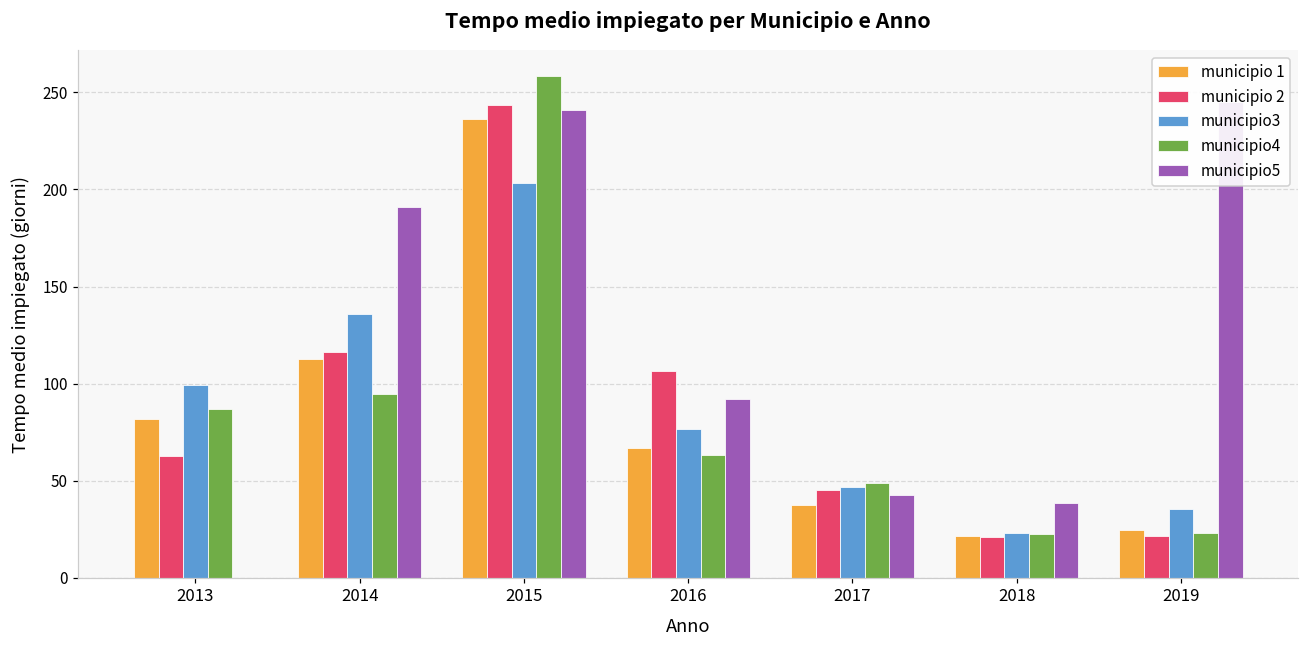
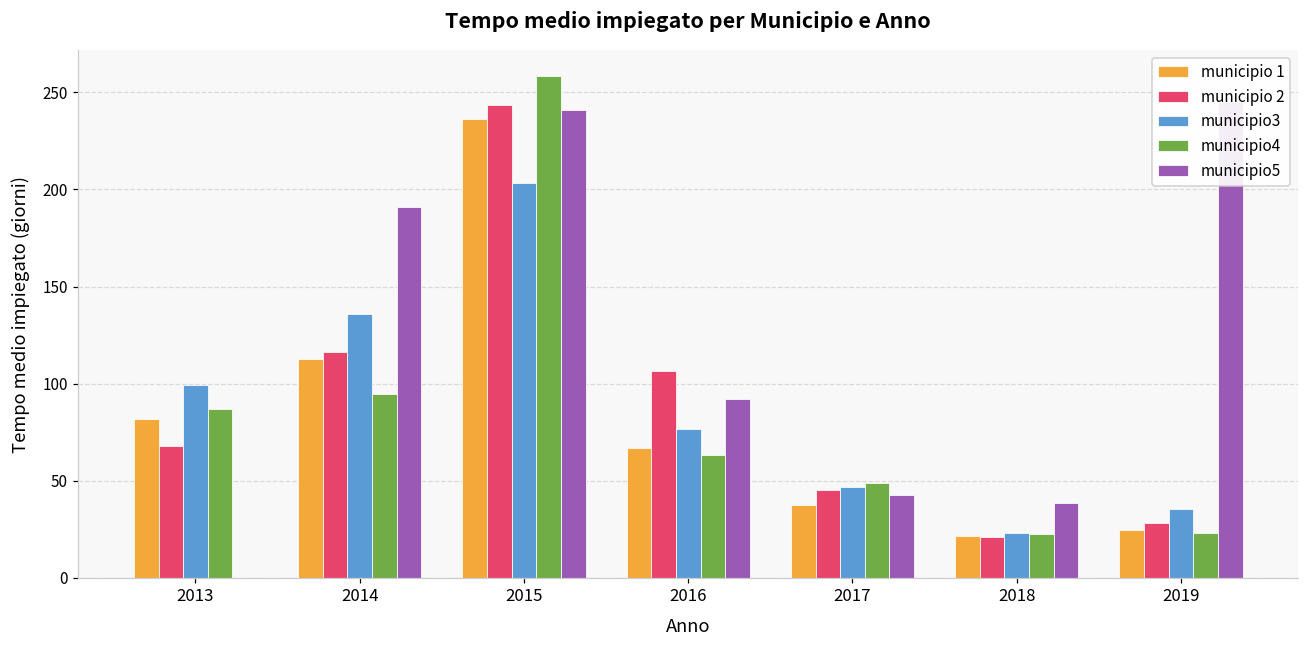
  {
    "municipio 1": {
      "2013": 82,
      "2014": 113,
      "2015": 237,
      "2016": 67,
      "2017": 37,
      "2018": 22,
      "2019": 24
    },
    "municipio 2": {
-     "2013": 63,
+     "2013": 68,
      "2014": 116,
      "2015": 244,
      "2016": 106,
      "2017": 45,
      "2018": 21,
-     "2019": 21
+     "2019": 28
    },
    "municipio3": {
      "2013": 99,
      "2014": 136,
      "2015": 203,
      "2016": 76,
      "2017": 47,
      "2018": 23,
      "2019": 36
    },
    "municipio4": {
      "2013": 87,
      "2014": 95,
      "2015": 259,
      "2016": 63,
      "2017": 49,
      "2018": 22,
      "2019": 23
    },
    "municipio5": {
      "2013": 0,
      "2014": 191,
      "2015": 241,
      "2016": 92,
      "2017": 43,
      "2018": 39
    }
  }
